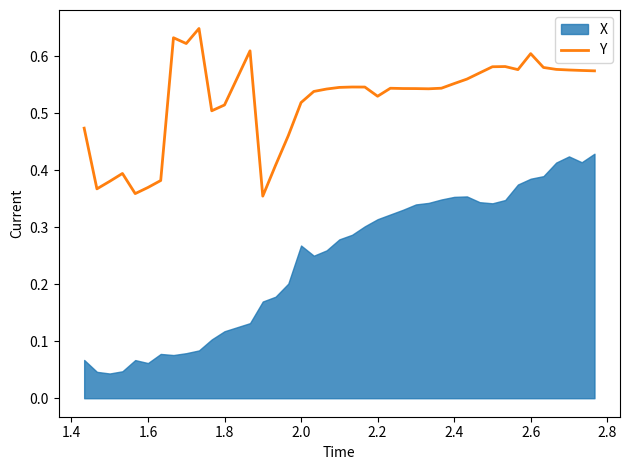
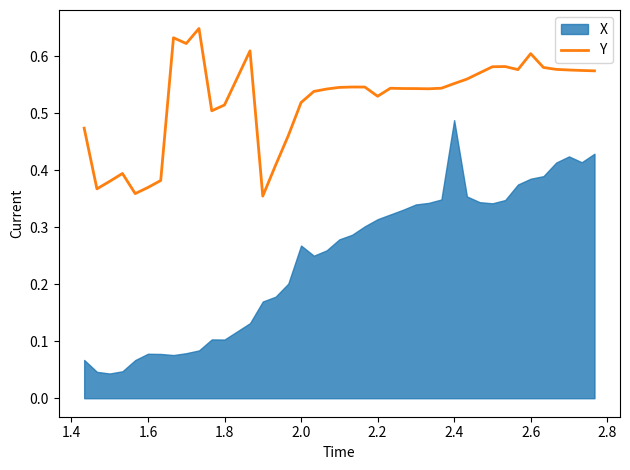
  {
    "X": {
-     "1.6": 0.06,
-     "1.8": 0.12,
+     "1.6": 0.08,
+     "1.8": 0.10,
      "2.0": 0.27,
      "2.2": 0.31,
-     "2.4": 0.35,
+     "2.4": 0.49,
      "2.6": 0.39
    },
    "Y": {
      "1.6": 0.37,
      "1.8": 0.51,
      "2.0": 0.52,
      "2.2": 0.53,
      "2.4": 0.55,
      "2.6": 0.60
    }
  }
